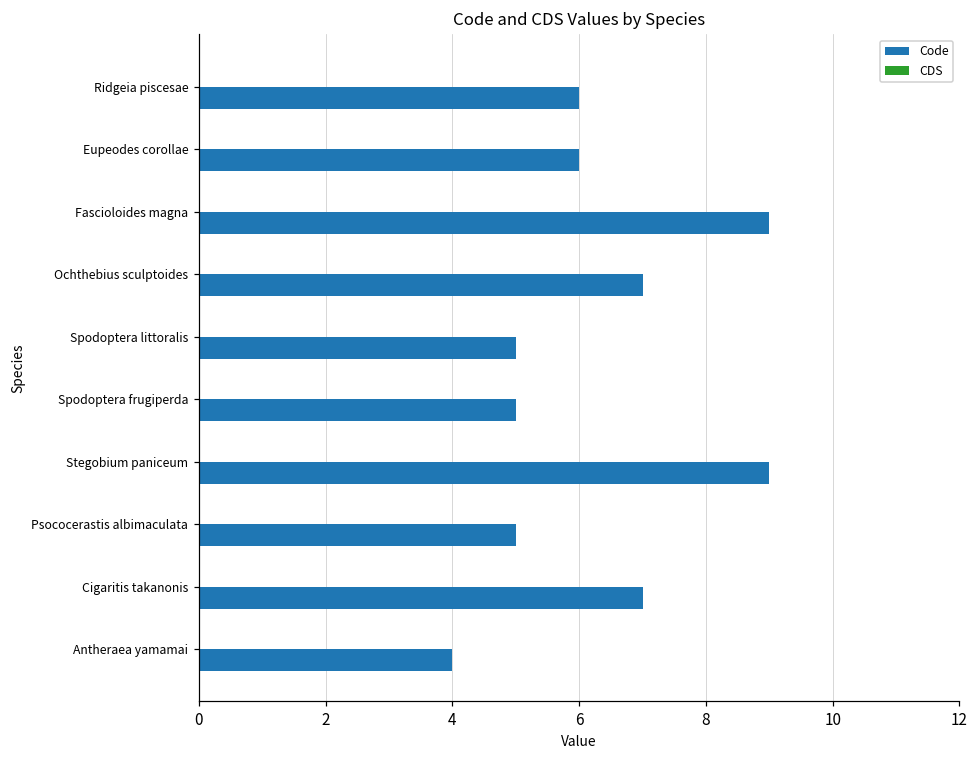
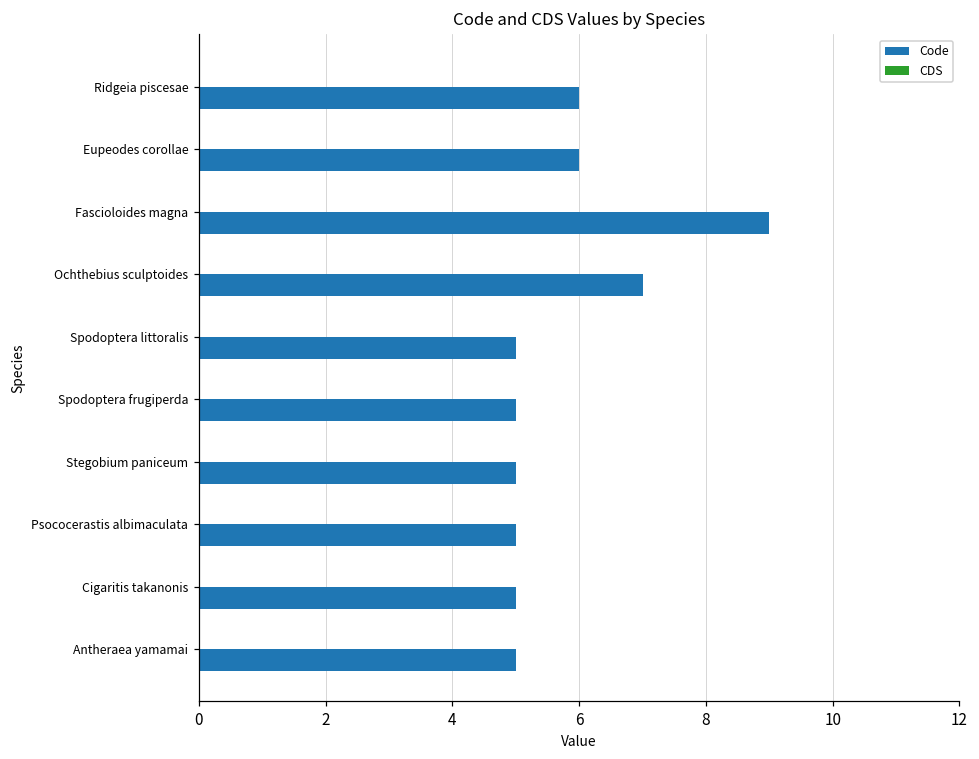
  {
    "Code": {
      "Ridgeia piscesae": 6,
      "Eupeodes corollae": 6,
      "Fascioloides magna": 9,
      "Ochthebius sculptoides": 7,
      "Spodoptera littoralis": 5,
      "Spodoptera frugiperda": 5,
-     "Stegobium paniceum": 9,
+     "Stegobium paniceum": 5,
      "Psococerastis albimaculata": 5,
-     "Cigaritis takanonis": 7,
-     "Antheraea yamamai": 4
+     "Cigaritis takanonis": 5,
+     "Antheraea yamamai": 5
    },
    "CDS": {
      "Ridgeia piscesae": 0,
      "Eupeodes corollae": 0,
      "Fascioloides magna": 0,
      "Ochthebius sculptoides": 0,
      "Spodoptera littoralis": 0,
      "Spodoptera frugiperda": 0,
      "Stegobium paniceum": 0,
      "Psococerastis albimaculata": 0,
      "Cigaritis takanonis": 0,
      "Antheraea yamamai": 0
    }
  }
